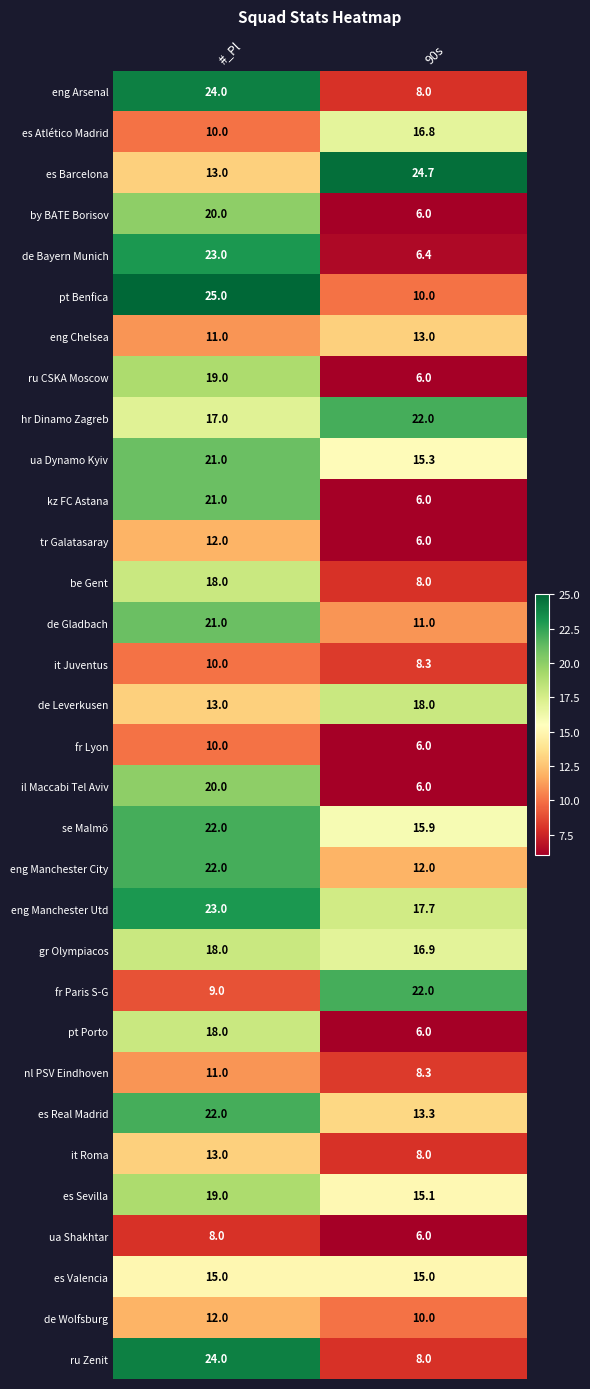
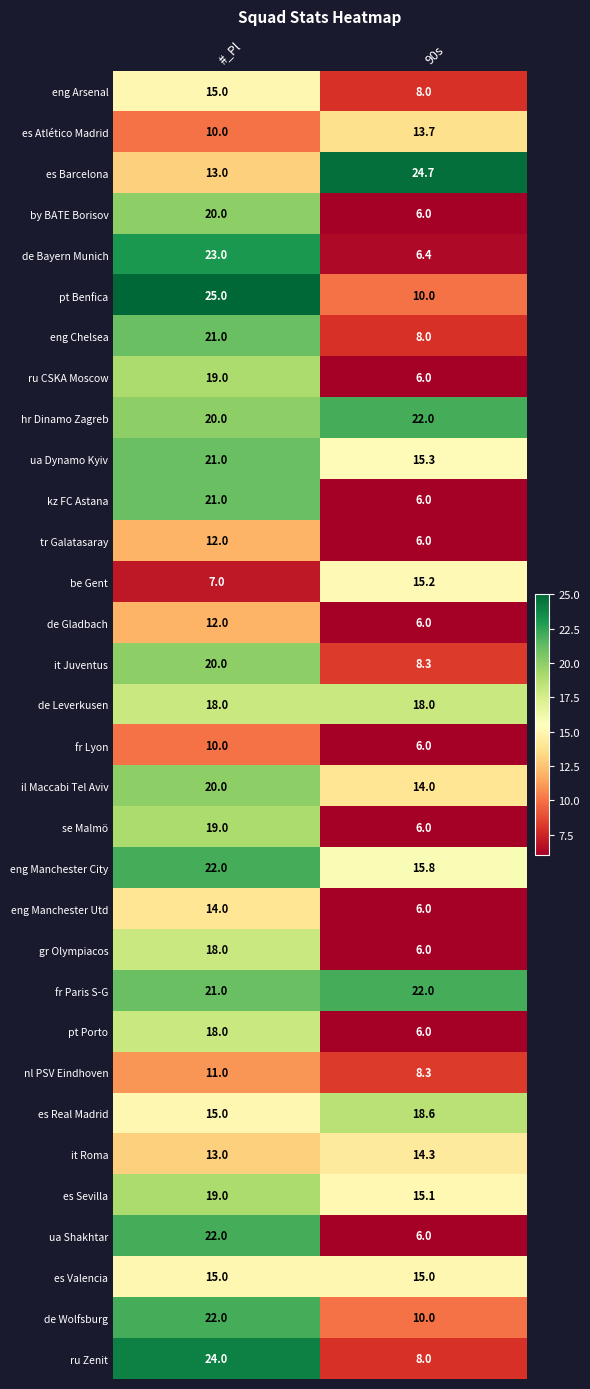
  {
    "eng Arsenal": {
-     "#_Pl": 24.0,
+     "#_Pl": 15.0,
      "90s": 8.0
    },
    "es Atlético Madrid": {
      "#_Pl": 10.0,
-     "90s": 16.8
+     "90s": 13.7
    },
    "es Barcelona": {
      "#_Pl": 13.0,
      "90s": 24.7
    },
    "by BATE Borisov": {
      "#_Pl": 20.0,
      "90s": 6.0
    },
    "de Bayern Munich": {
      "#_Pl": 23.0,
      "90s": 6.4
    },
    "pt Benfica": {
      "#_Pl": 25.0,
      "90s": 10.0
    },
    "eng Chelsea": {
-     "#_Pl": 11.0,
-     "90s": 13.0
+     "#_Pl": 21.0,
+     "90s": 8.0
    },
    "ru CSKA Moscow": {
      "#_Pl": 19.0,
      "90s": 6.0
    },
    "hr Dinamo Zagreb": {
-     "#_Pl": 17.0,
+     "#_Pl": 20.0,
      "90s": 22.0
    },
    "ua Dynamo Kyiv": {
      "#_Pl": 21.0,
      "90s": 15.3
    },
    "kz FC Astana": {
      "#_Pl": 21.0,
      "90s": 6.0
    },
    "tr Galatasaray": {
      "#_Pl": 12.0,
      "90s": 6.0
    },
    "be Gent": {
-     "#_Pl": 18.0,
-     "90s": 8.0
+     "#_Pl": 7.0,
+     "90s": 15.2
    },
    "de Gladbach": {
-     "#_Pl": 21.0,
-     "90s": 11.0
+     "#_Pl": 12.0,
+     "90s": 6.0
    },
    "it Juventus": {
-     "#_Pl": 10.0,
+     "#_Pl": 20.0,
      "90s": 8.3
    },
    "de Leverkusen": {
-     "#_Pl": 13.0,
+     "#_Pl": 18.0,
      "90s": 18.0
    },
    "fr Lyon": {
      "#_Pl": 10.0,
      "90s": 6.0
    },
    "il Maccabi Tel Aviv": {
      "#_Pl": 20.0,
-     "90s": 6.0
+     "90s": 14.0
    },
    "se Malmö": {
-     "#_Pl": 22.0,
-     "90s": 15.9
+     "#_Pl": 19.0,
+     "90s": 6.0
    },
    "eng Manchester City": {
      "#_Pl": 22.0,
-     "90s": 12.0
+     "90s": 15.8
    },
    "eng Manchester Utd": {
-     "#_Pl": 23.0,
-     "90s": 17.7
+     "#_Pl": 14.0,
+     "90s": 6.0
    },
    "gr Olympiacos": {
      "#_Pl": 18.0,
-     "90s": 16.9
+     "90s": 6.0
    },
    "fr Paris S-G": {
-     "#_Pl": 9.0,
+     "#_Pl": 21.0,
      "90s": 22.0
    },
    "pt Porto": {
      "#_Pl": 18.0,
      "90s": 6.0
    },
    "nl PSV Eindhoven": {
      "#_Pl": 11.0,
      "90s": 8.3
    },
    "es Real Madrid": {
-     "#_Pl": 22.0,
-     "90s": 13.3
+     "#_Pl": 15.0,
+     "90s": 18.6
    },
    "it Roma": {
      "#_Pl": 13.0,
-     "90s": 8.0
+     "90s": 14.3
    },
    "es Sevilla": {
      "#_Pl": 19.0,
      "90s": 15.1
    },
    "ua Shakhtar": {
-     "#_Pl": 8.0,
+     "#_Pl": 22.0,
      "90s": 6.0
    },
    "es Valencia": {
      "#_Pl": 15.0,
      "90s": 15.0
    },
    "de Wolfsburg": {
-     "#_Pl": 12.0,
+     "#_Pl": 22.0,
      "90s": 10.0
    },
    "ru Zenit": {
      "#_Pl": 24.0,
      "90s": 8.0
    }
  }
